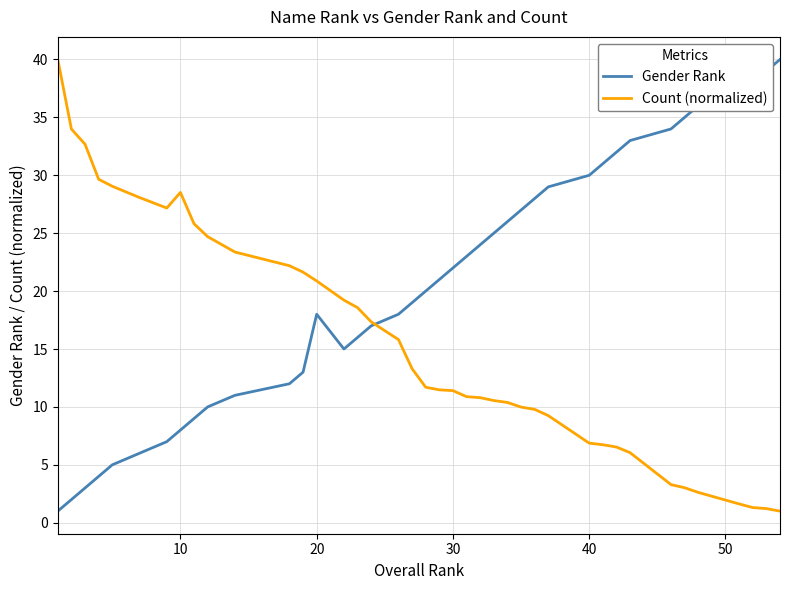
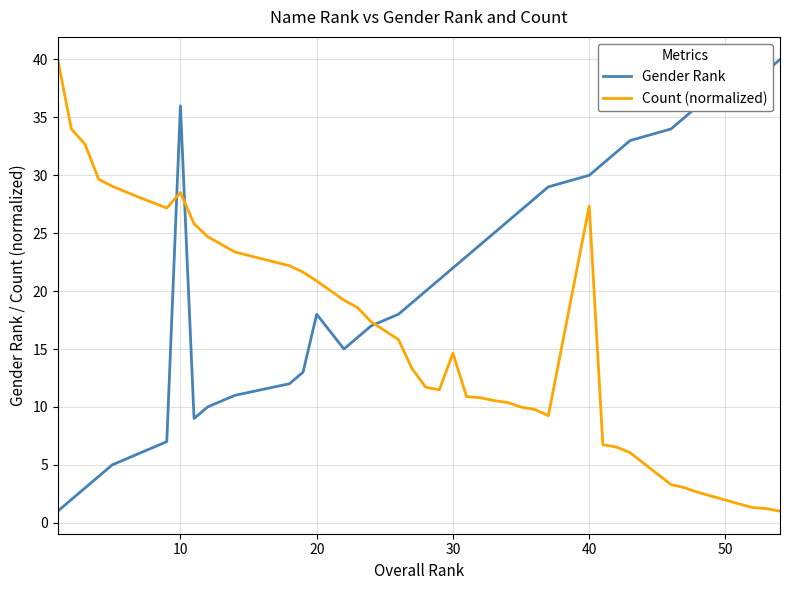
  {
    "Gender Rank": {
-     "10": 8,
+     "10": 36,
      "20": 18,
      "30": 22,
      "40": 30
    },
    "Count (normalized)": {
      "10": 28.5,
      "20": 20.9,
-     "30": 11.4,
-     "40": 6.9
+     "30": 14.6,
+     "40": 27.3
    }
  }
